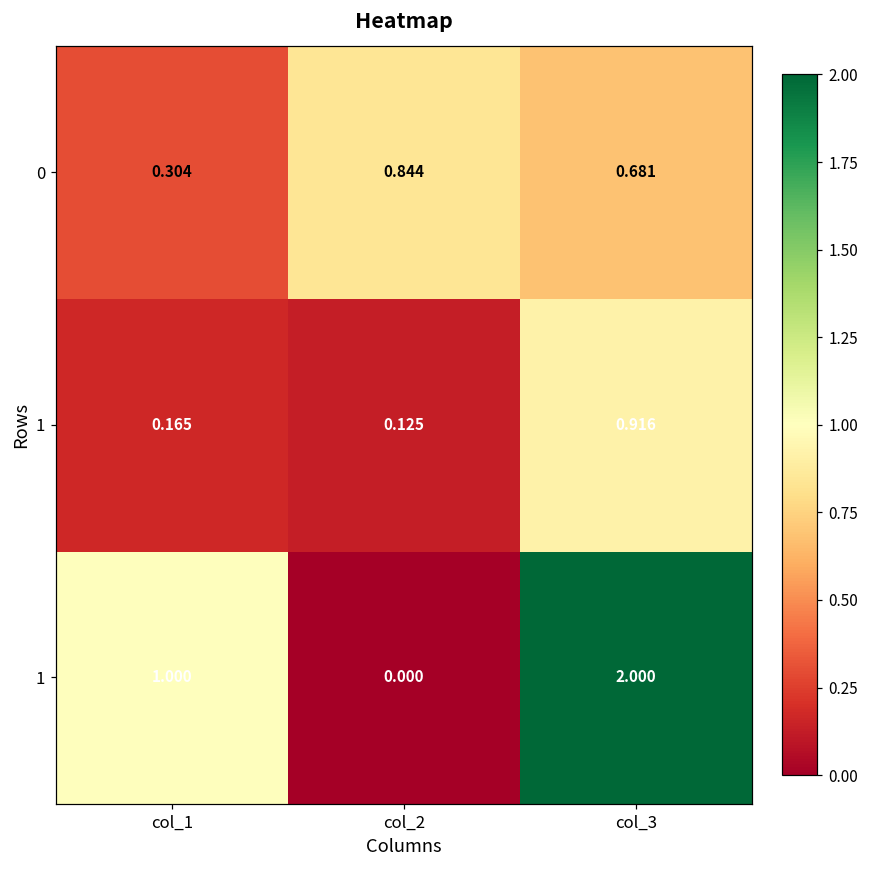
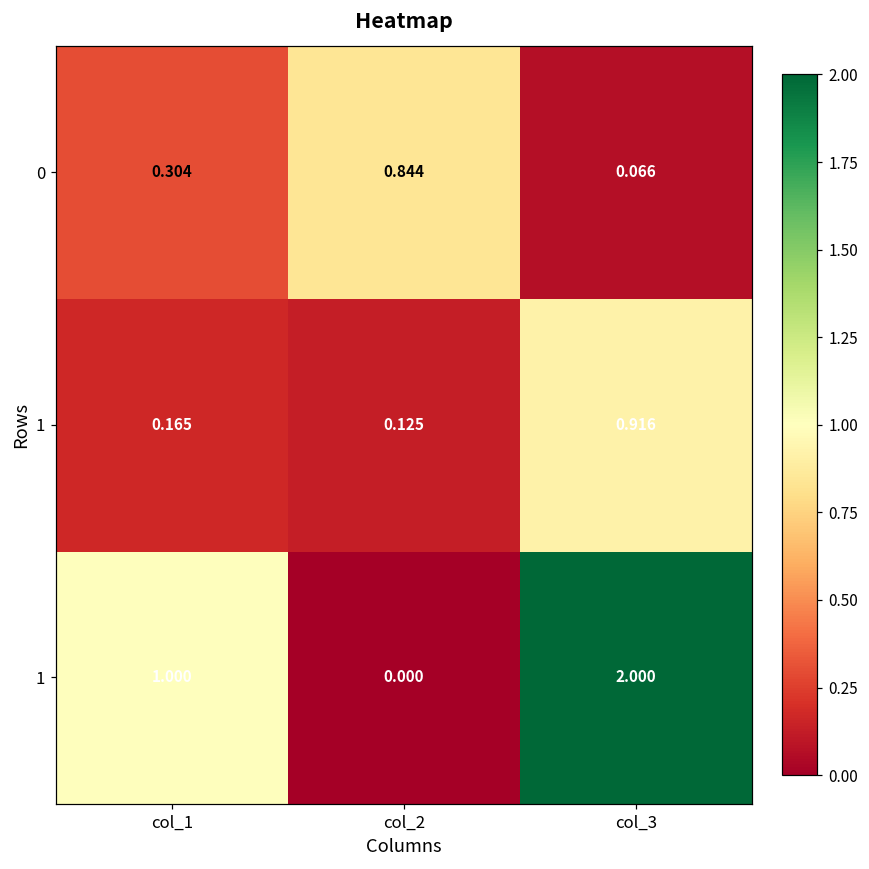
  {
    "0": {
      "col_1": 0.304,
      "col_2": 0.844,
-     "col_3": 0.681
+     "col_3": 0.066
    }
  }
